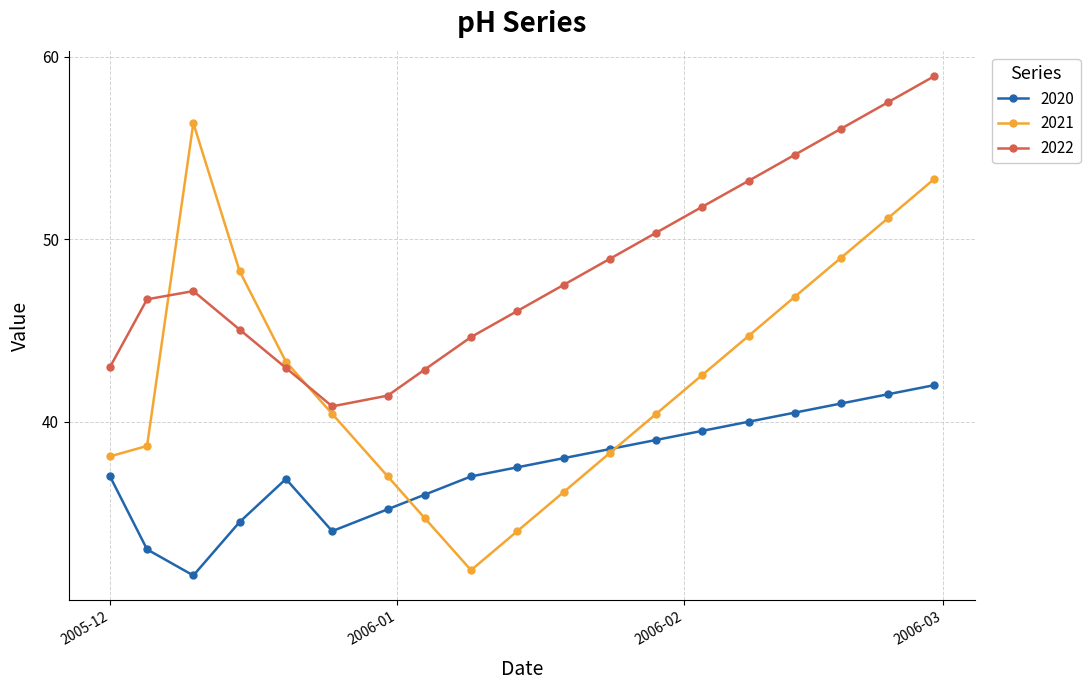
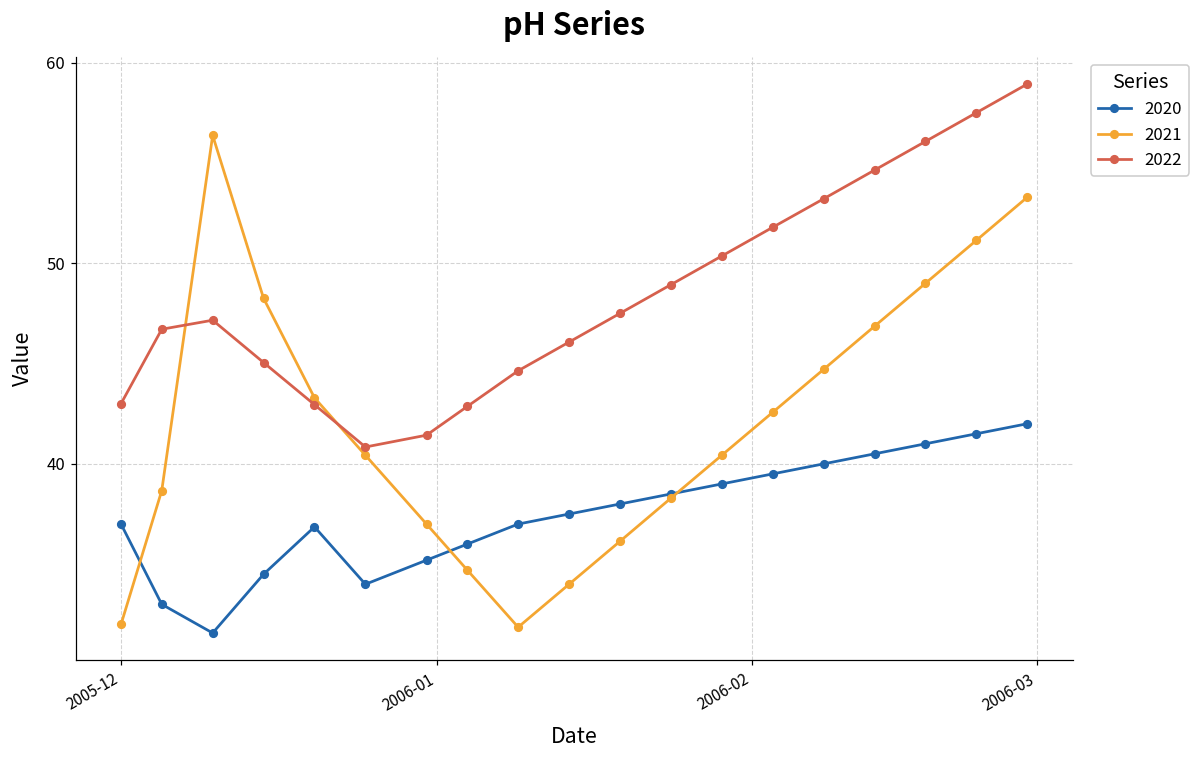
  {
    "2020": {
      "2005-12": 37.0
    },
    "2021": {
-     "2005-12": 38.1
+     "2005-12": 32.0
    },
    "2022": {
      "2005-12": 43.0
    }
  }
